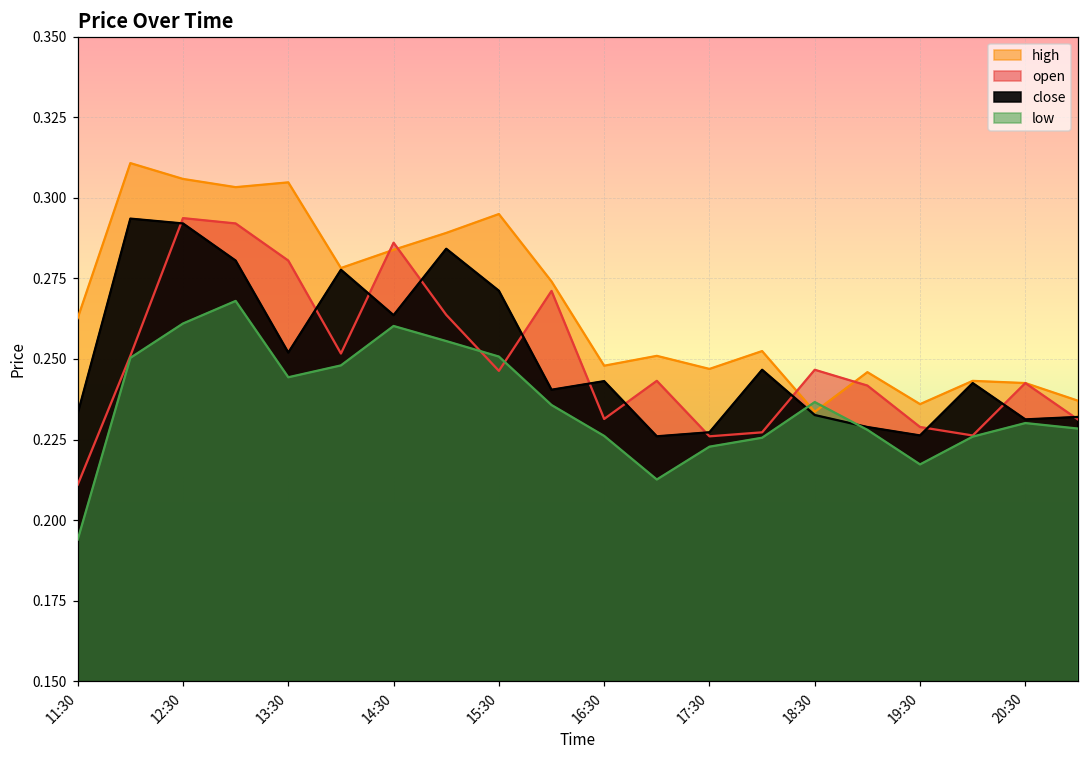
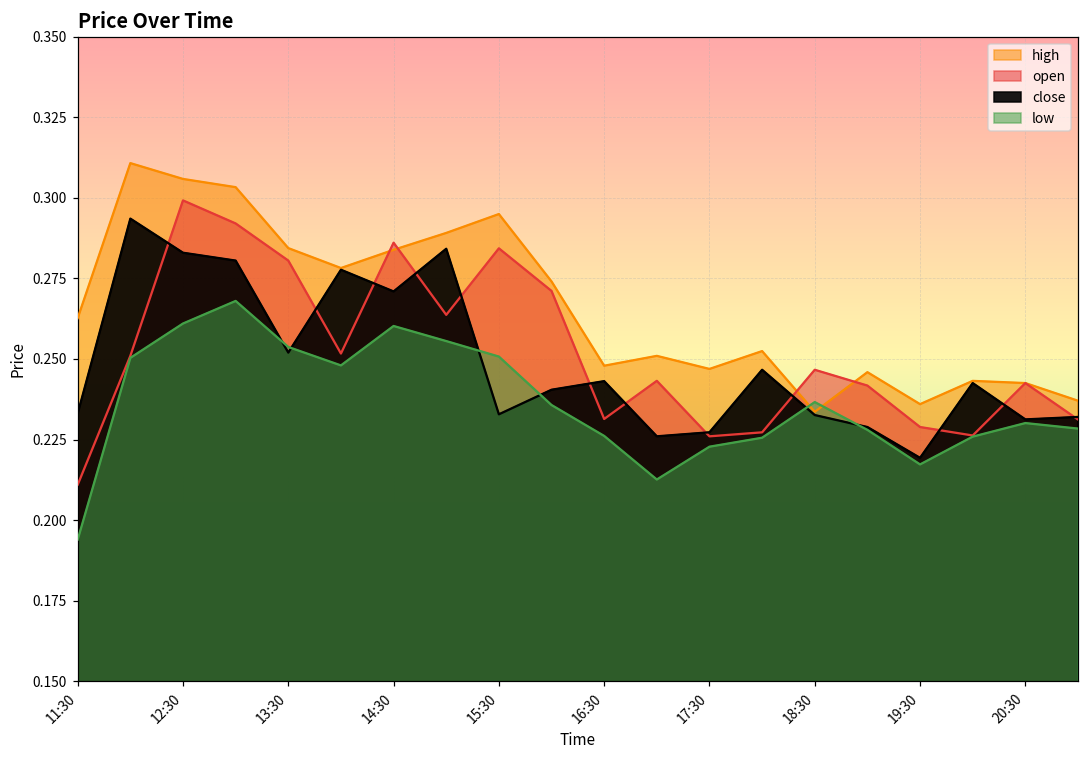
  {
    "high": {
      "11:30": 0.263,
      "12:30": 0.306,
-     "13:30": 0.305,
+     "13:30": 0.284,
      "14:30": 0.284,
      "15:30": 0.295,
      "16:30": 0.248,
      "17:30": 0.247,
      "18:30": 0.234,
      "19:30": 0.236
    },
    "open": {
      "11:30": 0.211,
-     "12:30": 0.294,
+     "12:30": 0.299,
      "13:30": 0.281,
      "14:30": 0.286,
-     "15:30": 0.246,
+     "15:30": 0.284,
      "16:30": 0.231,
      "17:30": 0.226,
      "18:30": 0.247,
      "19:30": 0.229
    },
    "close": {
      "11:30": 0.233,
-     "12:30": 0.292,
+     "12:30": 0.283,
      "13:30": 0.252,
-     "14:30": 0.264,
-     "15:30": 0.271,
+     "14:30": 0.271,
+     "15:30": 0.233,
      "16:30": 0.243,
      "17:30": 0.227,
      "18:30": 0.233,
-     "19:30": 0.226,
+     "19:30": 0.219,
      "20:30": 0.231
    },
    "low": {
      "11:30": 0.194,
      "12:30": 0.261,
-     "13:30": 0.244,
+     "13:30": 0.254,
      "14:30": 0.260,
      "15:30": 0.251,
      "16:30": 0.226,
      "17:30": 0.223,
      "18:30": 0.237,
      "19:30": 0.217,
      "20:30": 0.230
    }
  }
